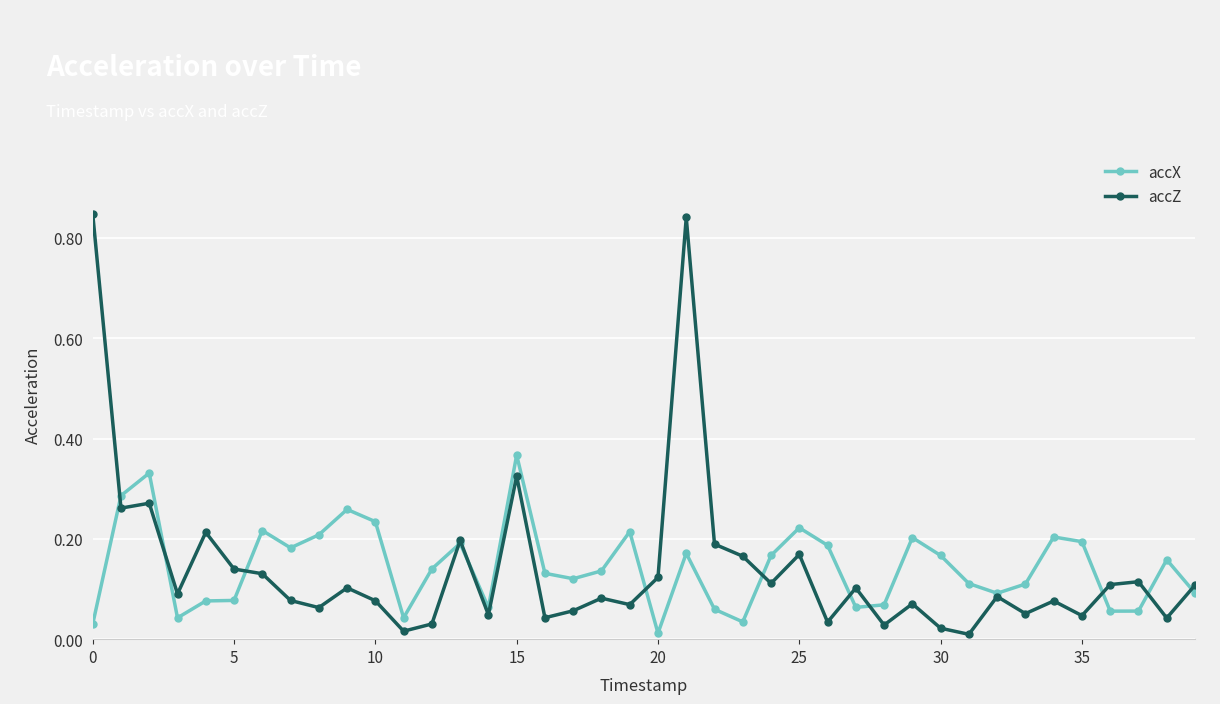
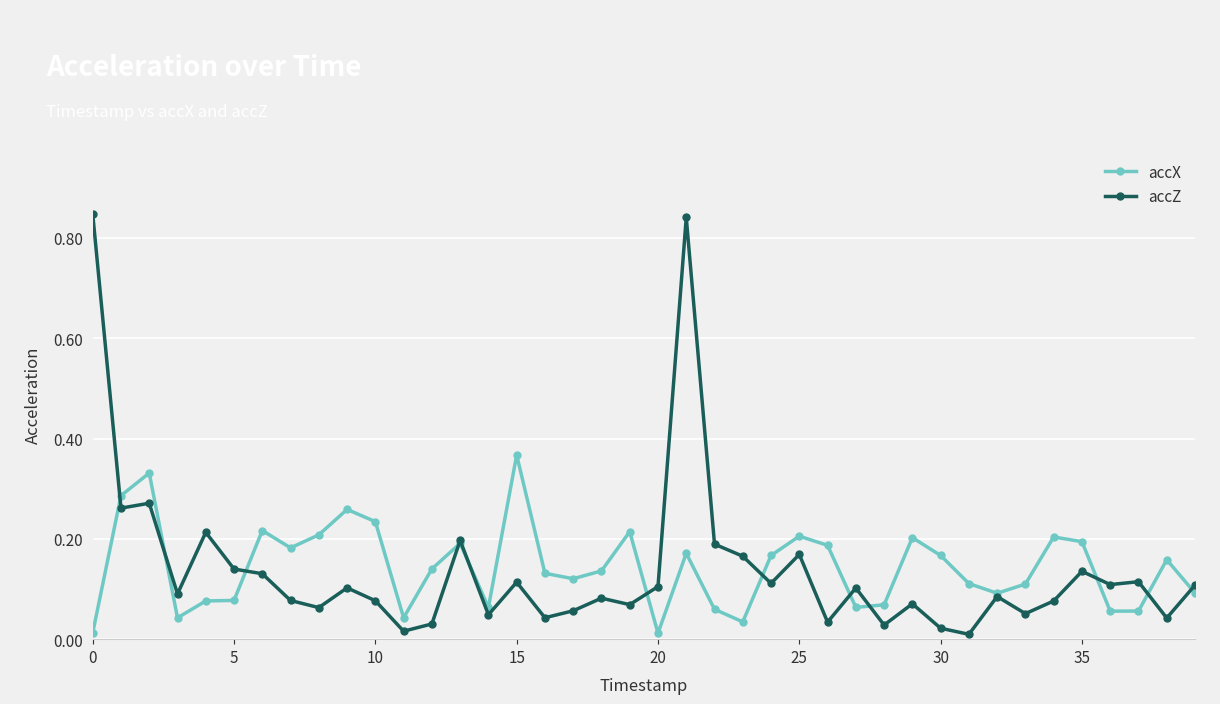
  {
    "accX": {
-     "0": 0.03,
+     "0": 0.01,
      "5": 0.08,
      "10": 0.23,
      "15": 0.37,
      "20": 0.01,
-     "25": 0.22,
+     "25": 0.21,
      "30": 0.17,
      "35": 0.19
    },
    "accZ": {
      "0": 0.85,
      "5": 0.14,
      "10": 0.08,
-     "15": 0.33,
-     "20": 0.12,
+     "15": 0.11,
+     "20": 0.10,
      "25": 0.17,
      "30": 0.02,
-     "35": 0.05
+     "35": 0.14
    }
  }
